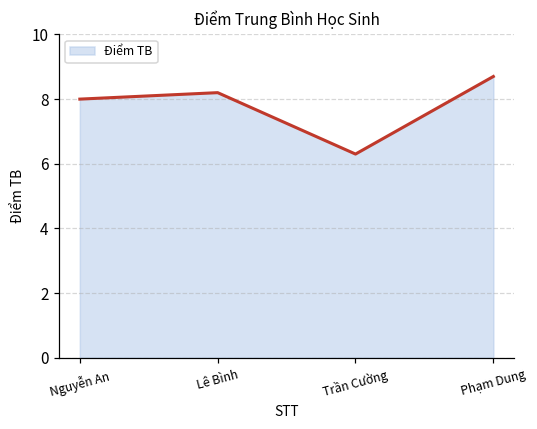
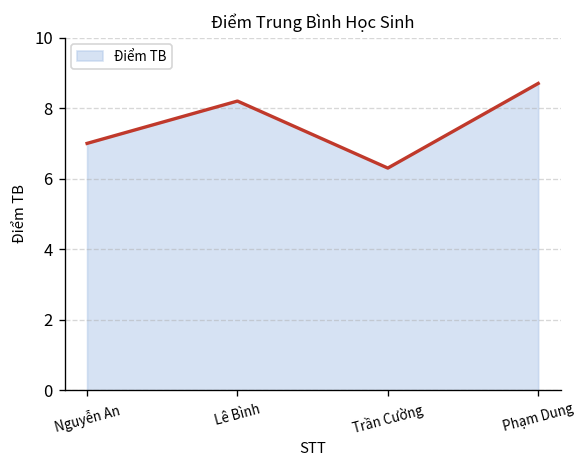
  {
-   "Nguyễn An": 8,
+   "Nguyễn An": 7,
    "Lê Bình": 8.2,
    "Trần Cường": 6.3,
    "Phạm Dung": 8.7
  }
